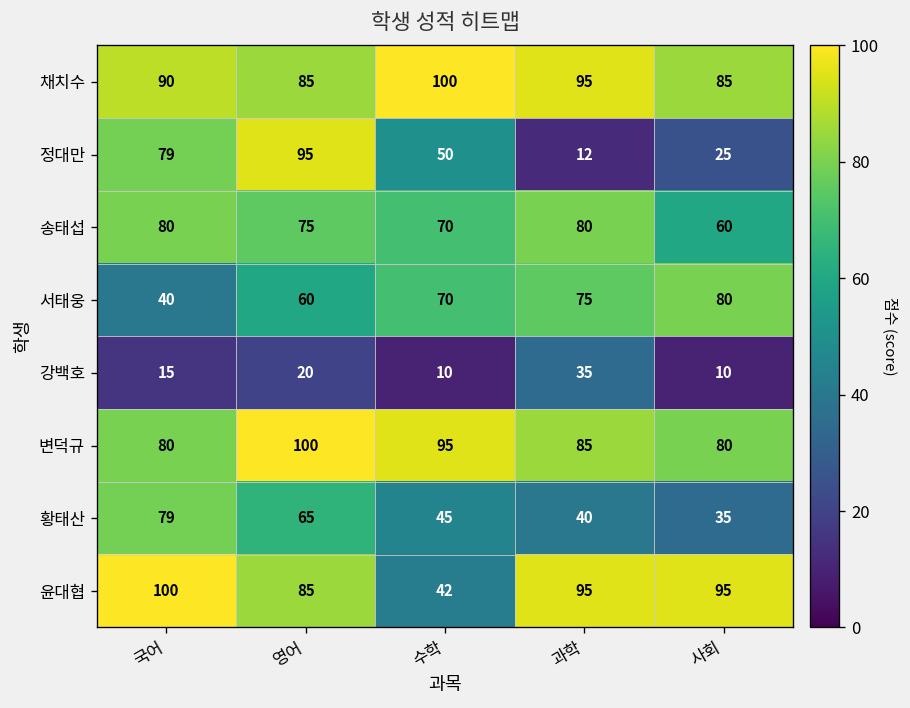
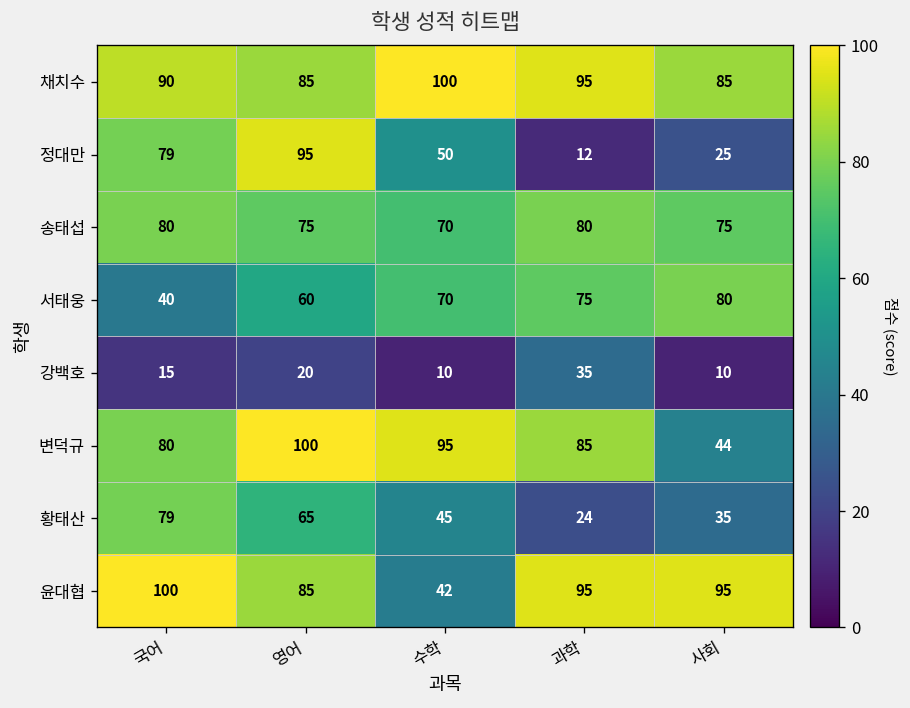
  {
    "채치수": {
      "국어": 90,
      "영어": 85,
      "수학": 100,
      "과학": 95,
      "사회": 85
    },
    "정대만": {
      "국어": 79,
      "영어": 95,
      "수학": 50,
      "과학": 12,
      "사회": 25
    },
    "송태섭": {
      "국어": 80,
      "영어": 75,
      "수학": 70,
      "과학": 80,
-     "사회": 60
+     "사회": 75
    },
    "서태웅": {
      "국어": 40,
      "영어": 60,
      "수학": 70,
      "과학": 75,
      "사회": 80
    },
    "강백호": {
      "국어": 15,
      "영어": 20,
      "수학": 10,
      "과학": 35,
      "사회": 10
    },
    "변덕규": {
      "국어": 80,
      "영어": 100,
      "수학": 95,
      "과학": 85,
-     "사회": 80
+     "사회": 44
    },
    "황태산": {
      "국어": 79,
      "영어": 65,
      "수학": 45,
-     "과학": 40,
+     "과학": 24,
      "사회": 35
    },
    "윤대협": {
      "국어": 100,
      "영어": 85,
      "수학": 42,
      "과학": 95,
      "사회": 95
    }
  }
